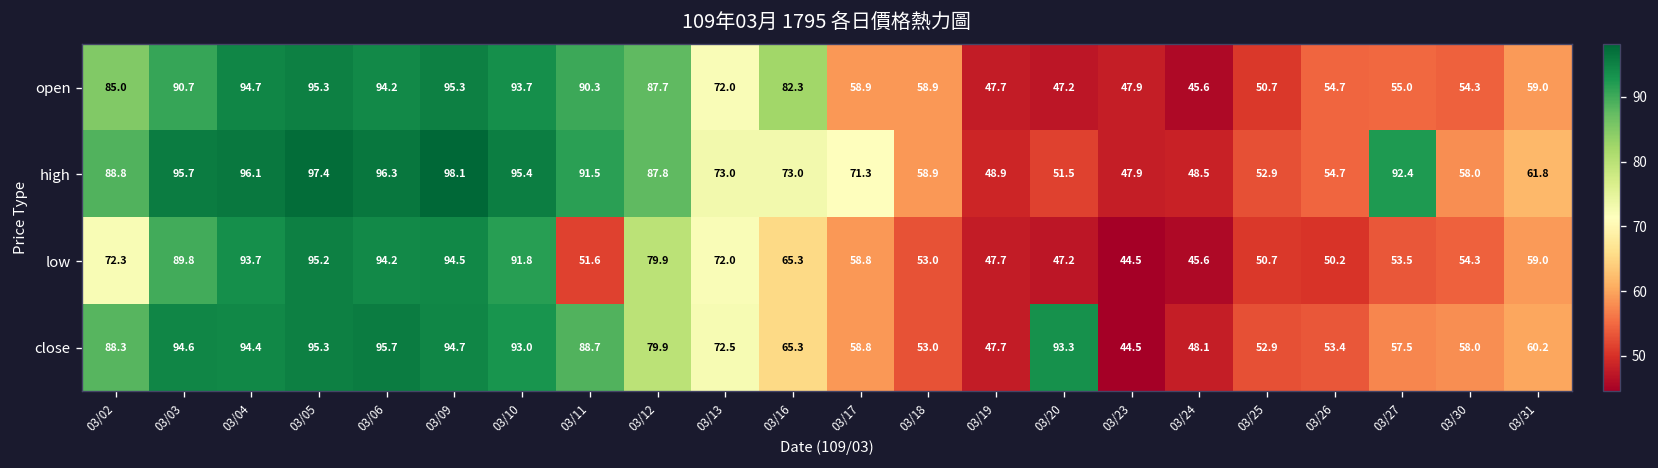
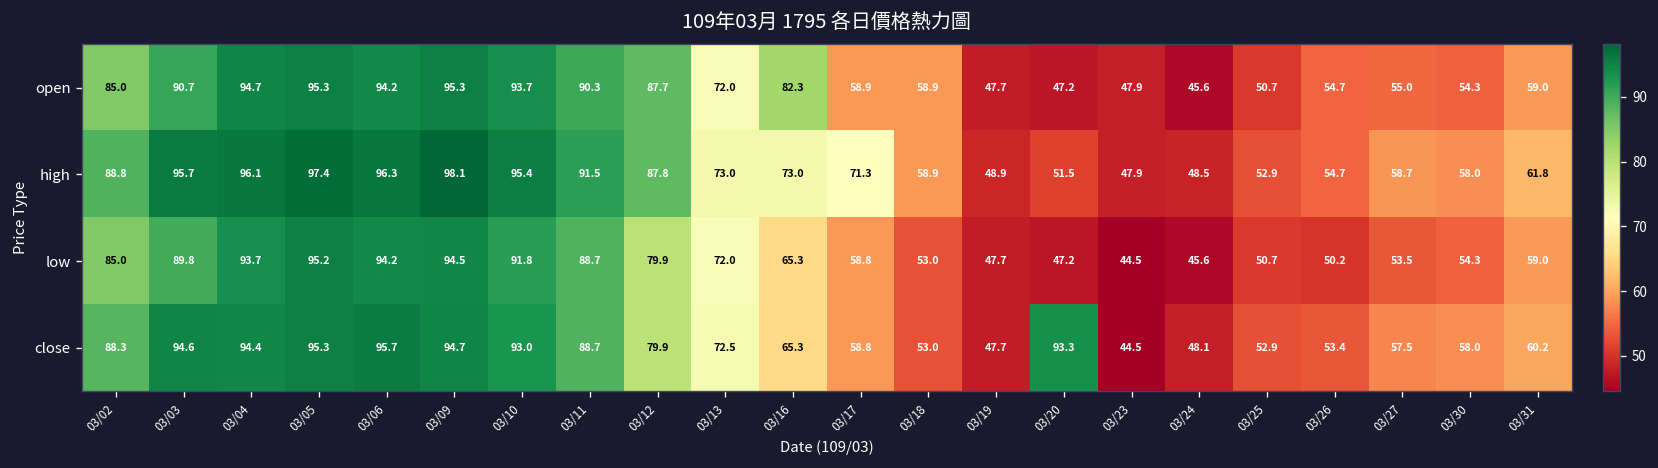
  {
    "open": {
      "03/02": 85.0,
      "03/03": 90.7,
      "03/04": 94.7,
      "03/05": 95.3,
      "03/06": 94.2,
      "03/09": 95.3,
      "03/10": 93.7,
      "03/11": 90.3,
      "03/12": 87.7,
      "03/13": 72.0,
      "03/16": 82.3,
      "03/17": 58.9,
      "03/18": 58.9,
      "03/19": 47.7,
      "03/20": 47.2,
      "03/23": 47.9,
      "03/24": 45.6,
      "03/25": 50.7,
      "03/26": 54.7,
      "03/27": 55.0,
      "03/30": 54.3,
      "03/31": 59.0
    },
    "high": {
      "03/02": 88.8,
      "03/03": 95.7,
      "03/04": 96.1,
      "03/05": 97.4,
      "03/06": 96.3,
      "03/09": 98.1,
      "03/10": 95.4,
      "03/11": 91.5,
      "03/12": 87.8,
      "03/13": 73.0,
      "03/16": 73.0,
      "03/17": 71.3,
      "03/18": 58.9,
      "03/19": 48.9,
      "03/20": 51.5,
      "03/23": 47.9,
      "03/24": 48.5,
      "03/25": 52.9,
      "03/26": 54.7,
-     "03/27": 92.4,
+     "03/27": 58.7,
      "03/30": 58.0,
      "03/31": 61.8
    },
    "low": {
-     "03/02": 72.3,
+     "03/02": 85.0,
      "03/03": 89.8,
      "03/04": 93.7,
      "03/05": 95.2,
      "03/06": 94.2,
      "03/09": 94.5,
      "03/10": 91.8,
-     "03/11": 51.6,
+     "03/11": 88.7,
      "03/12": 79.9,
      "03/13": 72.0,
      "03/16": 65.3,
      "03/17": 58.8,
      "03/18": 53.0,
      "03/19": 47.7,
      "03/20": 47.2,
      "03/23": 44.5,
      "03/24": 45.6,
      "03/25": 50.7,
      "03/26": 50.2,
      "03/27": 53.5,
      "03/30": 54.3,
      "03/31": 59.0
    },
    "close": {
      "03/02": 88.3,
      "03/03": 94.6,
      "03/04": 94.4,
      "03/05": 95.3,
      "03/06": 95.7,
      "03/09": 94.7,
      "03/10": 93.0,
      "03/11": 88.7,
      "03/12": 79.9,
      "03/13": 72.5,
      "03/16": 65.3,
      "03/17": 58.8,
      "03/18": 53.0,
      "03/19": 47.7,
      "03/20": 93.3,
      "03/23": 44.5,
      "03/24": 48.1,
      "03/25": 52.9,
      "03/26": 53.4,
      "03/27": 57.5,
      "03/30": 58.0,
      "03/31": 60.2
    }
  }
